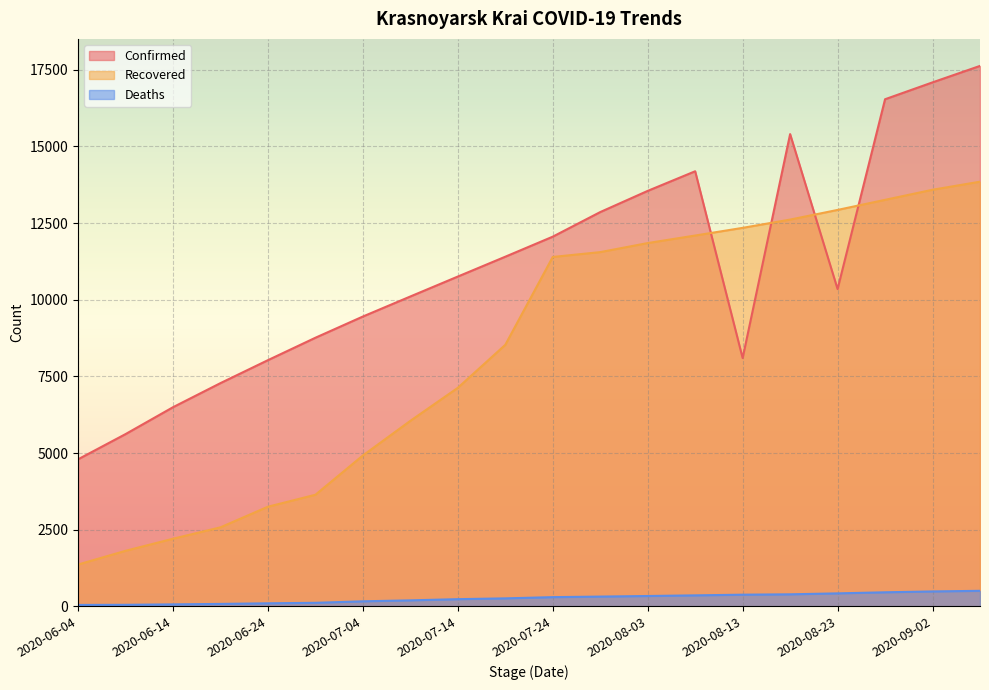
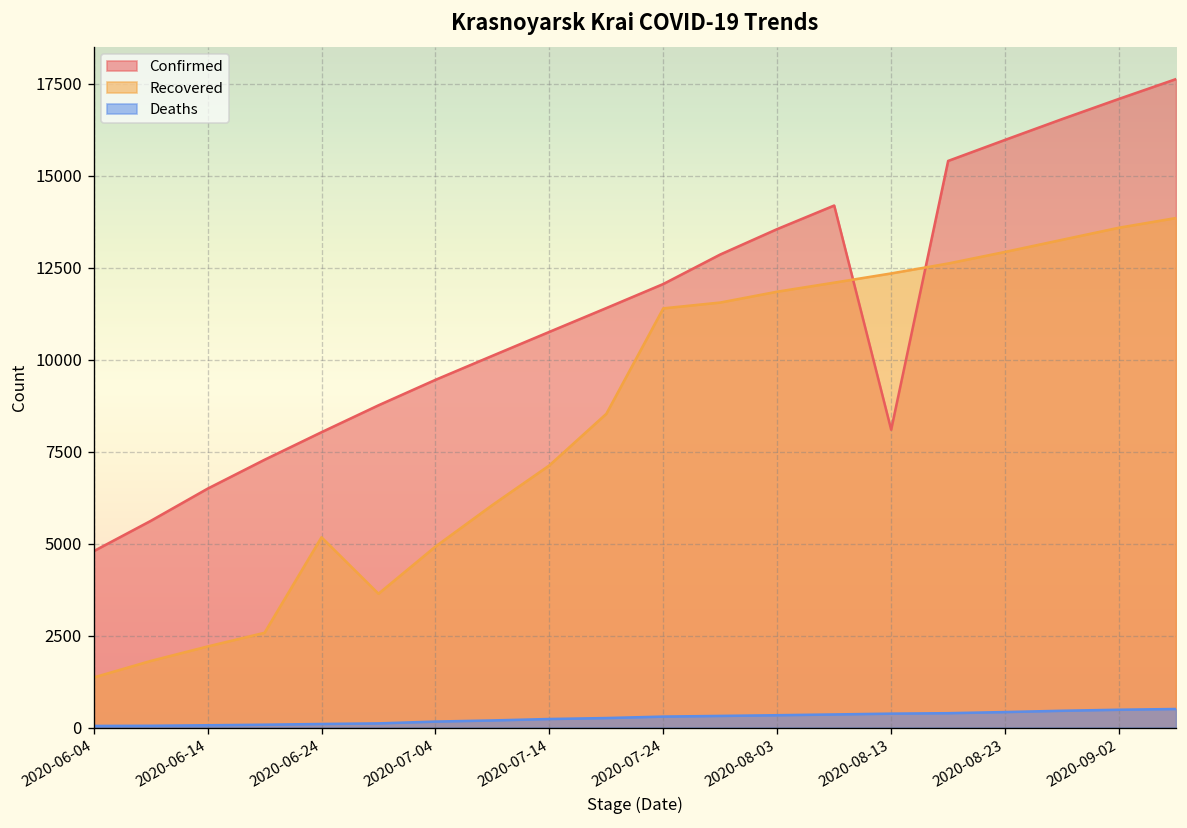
  {
    "Confirmed": {
      "2020-06-04": 4800,
      "2020-06-14": 6500,
      "2020-06-24": 8000,
      "2020-07-04": 9500,
      "2020-07-14": 10800,
      "2020-07-24": 12100,
      "2020-08-03": 13600,
      "2020-08-13": 8100,
-     "2020-08-23": 10300,
+     "2020-08-23": 16000,
      "2020-09-02": 17100
    },
    "Recovered": {
      "2020-06-04": 1400,
      "2020-06-14": 2200,
-     "2020-06-24": 3200,
+     "2020-06-24": 5200,
      "2020-07-04": 4900,
      "2020-07-14": 7100,
      "2020-07-24": 11400,
      "2020-08-03": 11800,
      "2020-08-13": 12300,
      "2020-08-23": 12900,
      "2020-09-02": 13600
    },
    "Deaths": {
      "2020-06-04": 0,
      "2020-06-14": 100,
      "2020-06-24": 100,
      "2020-07-04": 200,
      "2020-07-14": 200,
      "2020-07-24": 300,
      "2020-08-03": 300,
      "2020-08-13": 400,
      "2020-08-23": 400,
      "2020-09-02": 500
    }
  }
